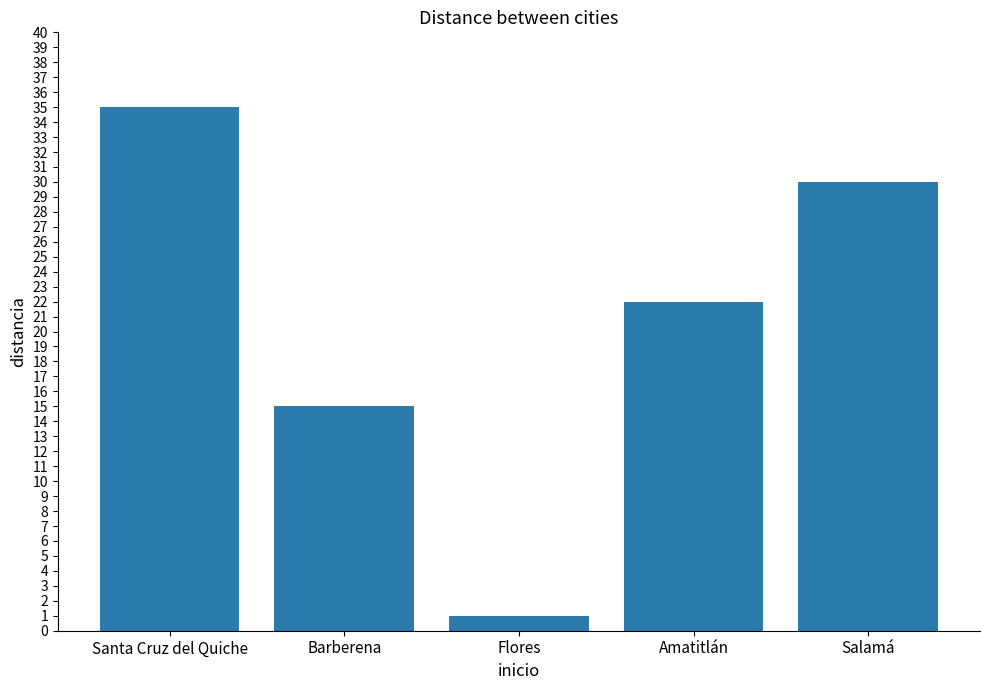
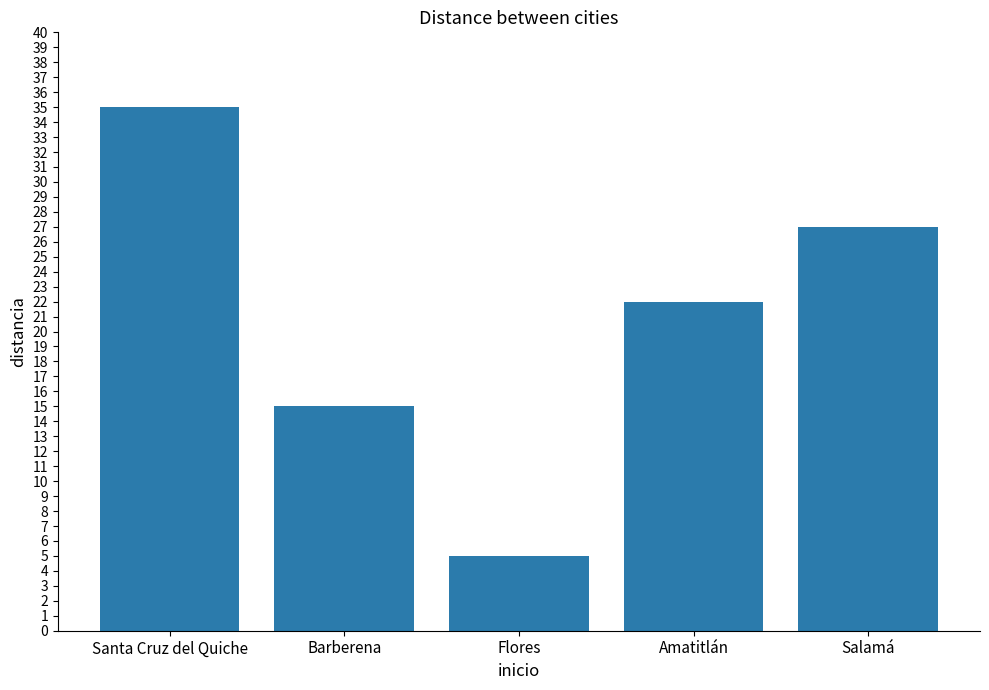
  {
    "Santa Cruz del Quiche": 35,
    "Barberena": 15,
-   "Flores": 1,
+   "Flores": 5,
    "Amatitlán": 22,
-   "Salamá": 30
+   "Salamá": 27
  }
